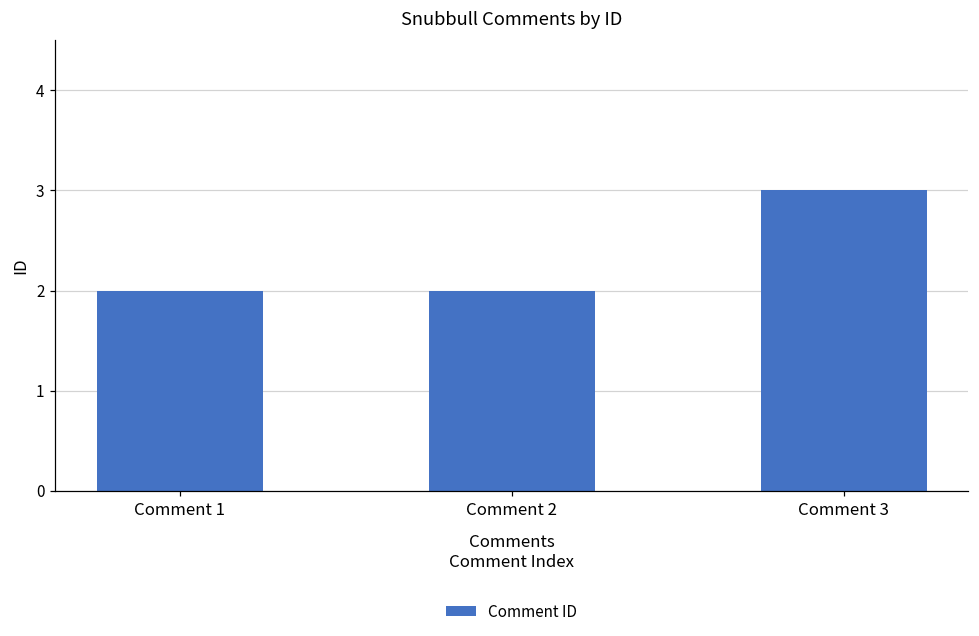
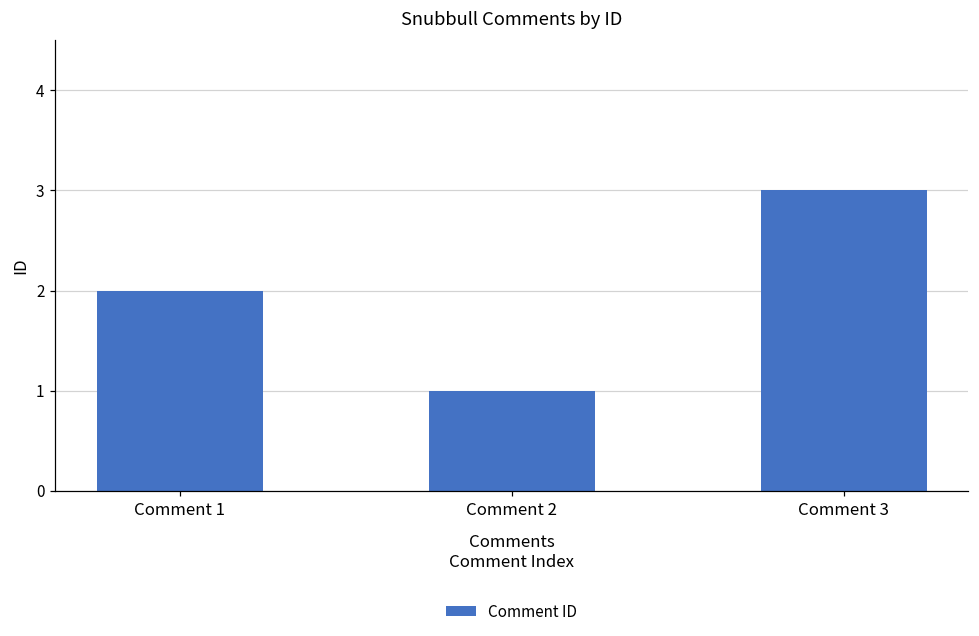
  {
    "Comment 1": 2,
-   "Comment 2": 2,
+   "Comment 2": 1,
    "Comment 3": 3
  }
